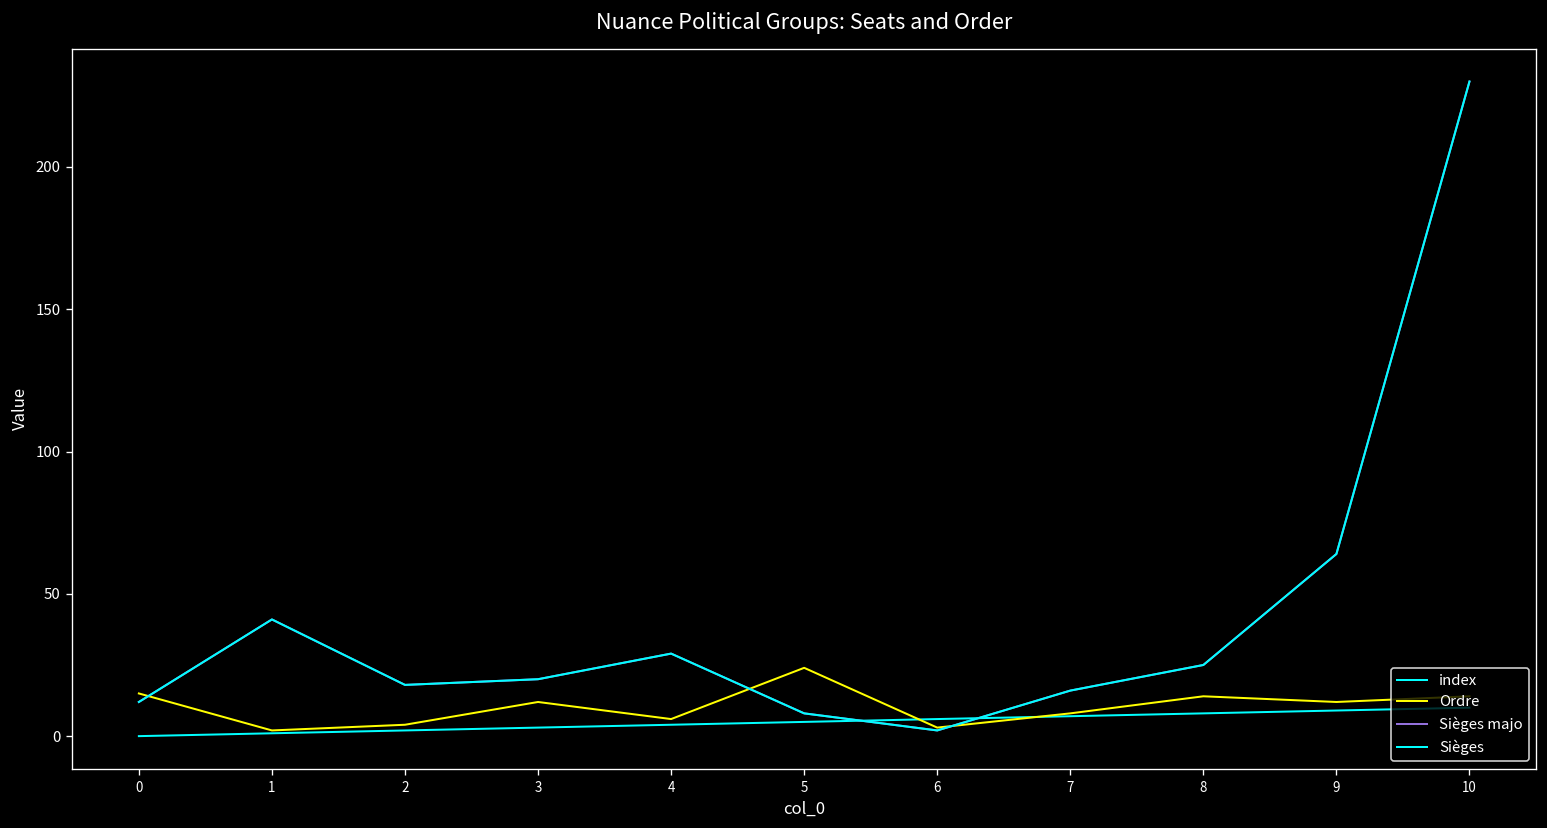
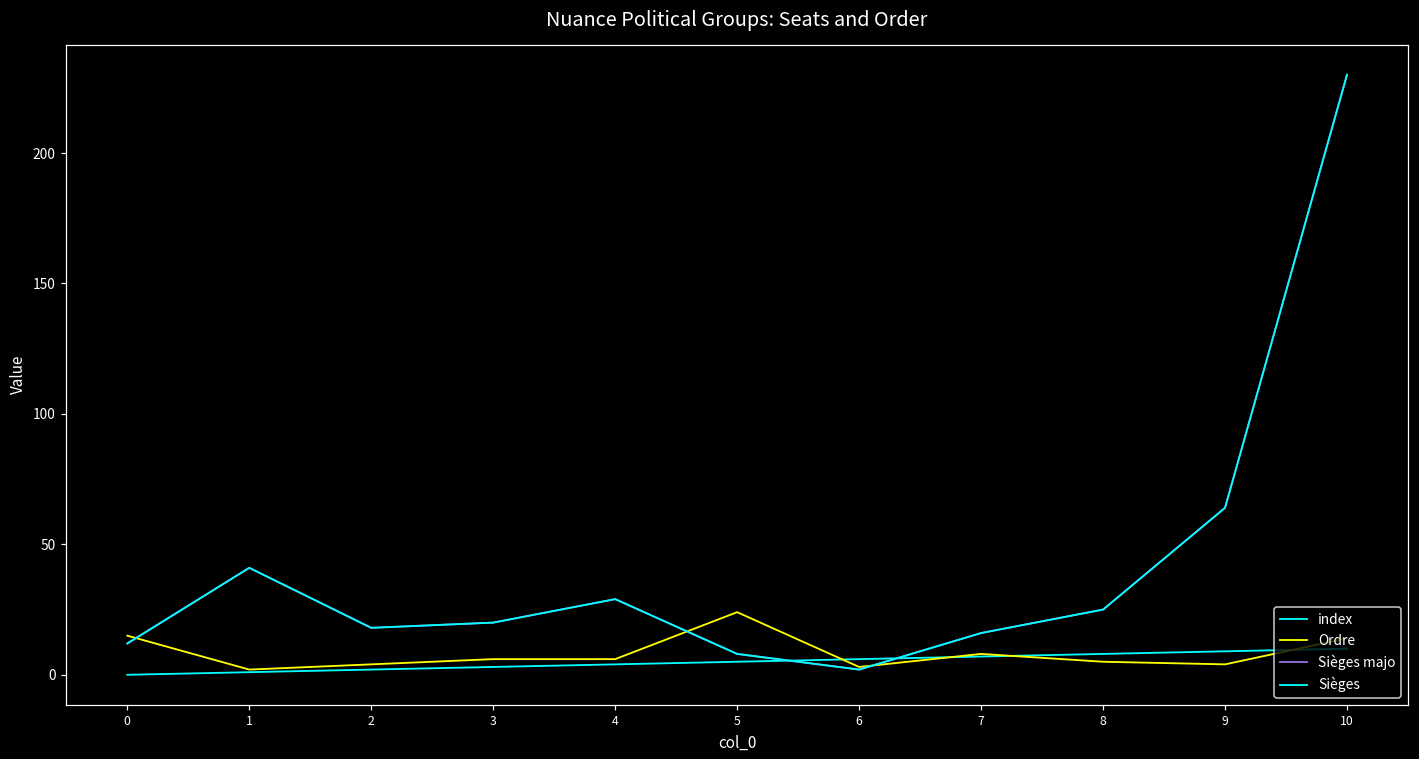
  {
    "Ordre": {
      "0": 15,
      "2": 4,
-     "3": 12,
+     "3": 6,
      "4": 6,
      "5": 24,
-     "8": 14,
-     "9": 12
+     "8": 5,
+     "9": 4
    }
  }
